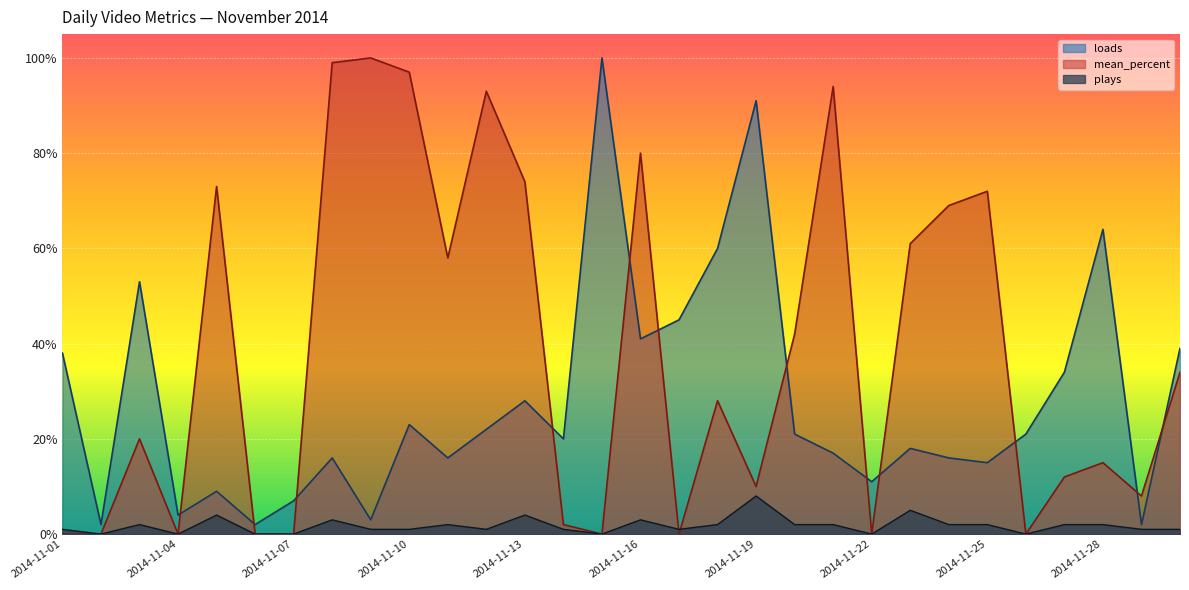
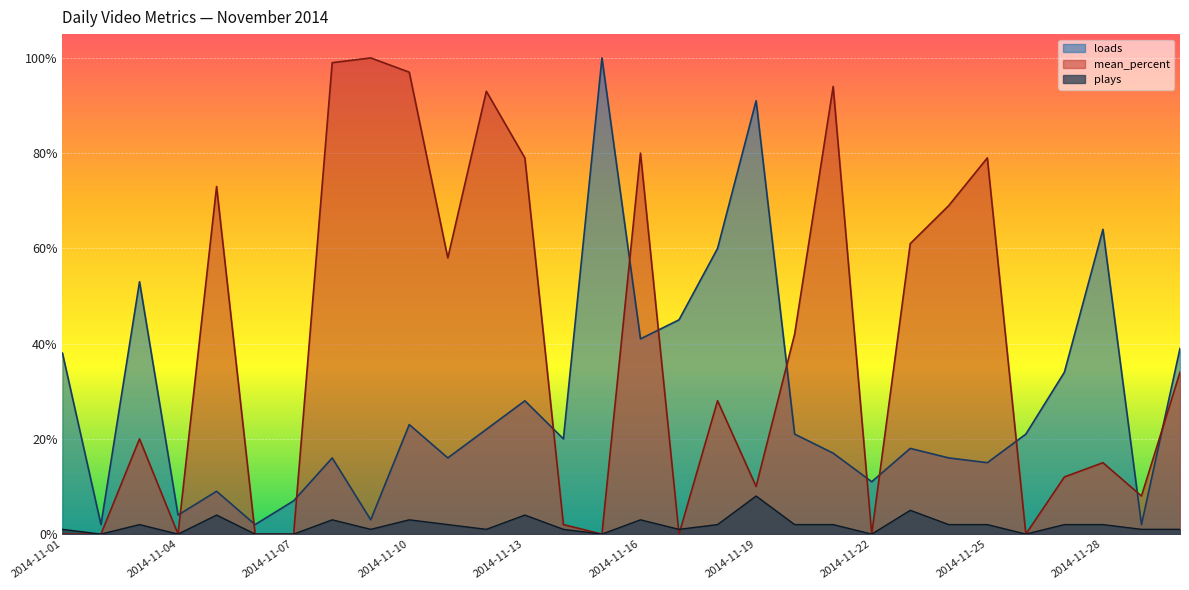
  {
    "loads": {
      "2014-11-01": "38%",
      "2014-11-04": "4%",
      "2014-11-07": "7%",
      "2014-11-10": "23%",
      "2014-11-13": "28%",
      "2014-11-16": "41%",
      "2014-11-19": "91%",
      "2014-11-22": "11%",
      "2014-11-25": "15%",
      "2014-11-28": "64%"
    },
    "mean_percent": {
      "2014-11-01": "0%",
      "2014-11-10": "97%",
-     "2014-11-13": "74%",
+     "2014-11-13": "79%",
      "2014-11-16": "80%",
      "2014-11-19": "10%",
-     "2014-11-25": "72%",
+     "2014-11-25": "79%",
      "2014-11-28": "15%"
    },
    "plays": {
      "2014-11-01": "1%",
-     "2014-11-10": "1%",
+     "2014-11-10": "3%",
      "2014-11-13": "4%",
      "2014-11-16": "3%",
      "2014-11-19": "8%",
      "2014-11-25": "2%",
      "2014-11-28": "2%"
    }
  }
